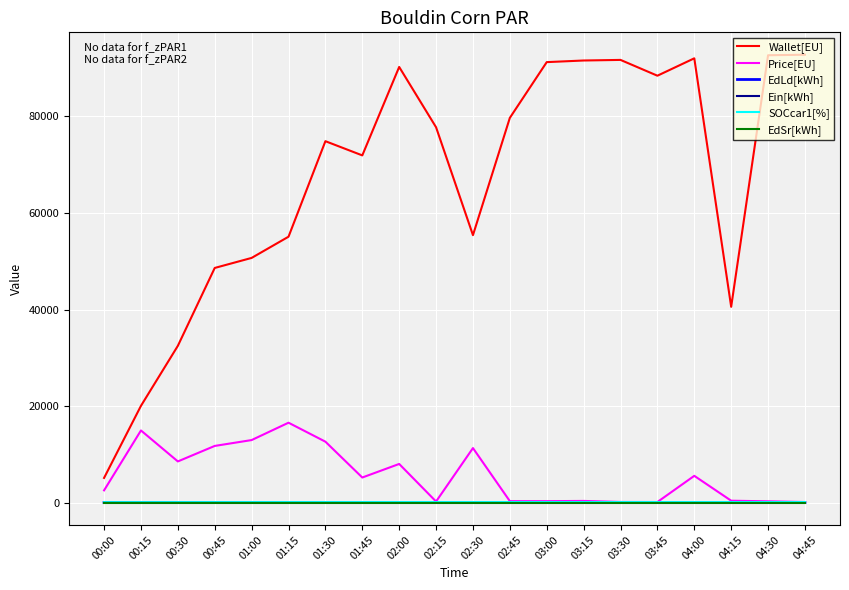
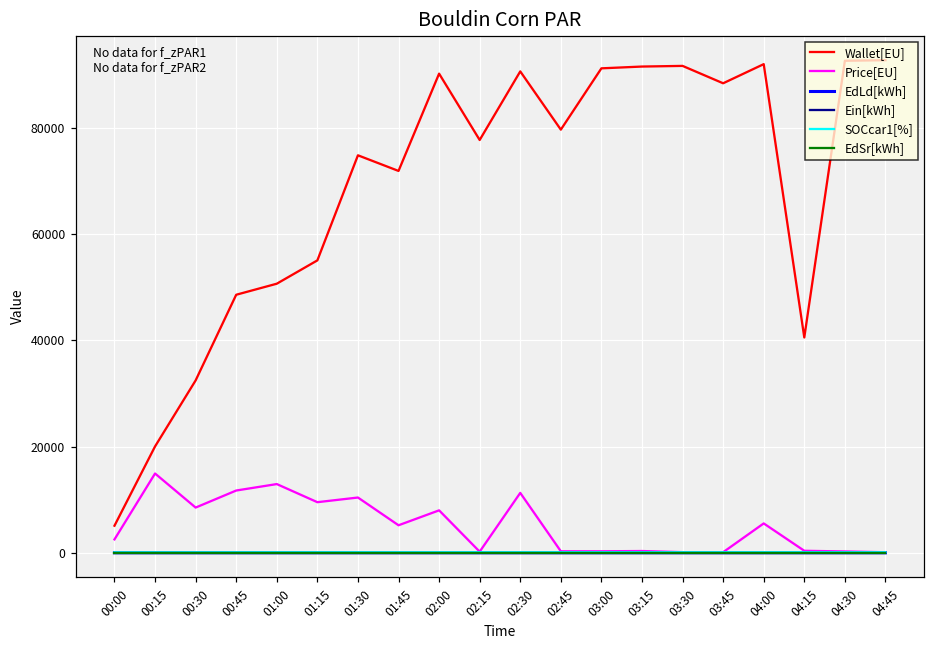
  {
    "Wallet[EU]": {
      "00:00": 5000,
      "00:15": 20000,
      "00:30": 32000,
      "00:45": 49000,
      "01:00": 51000,
      "01:15": 55000,
      "01:30": 75000,
      "01:45": 72000,
      "02:00": 90000,
      "02:15": 78000,
-     "02:30": 55000,
+     "02:30": 91000,
      "02:45": 80000,
      "03:00": 91000,
      "03:15": 92000,
      "03:30": 92000,
      "03:45": 88000,
      "04:00": 92000,
      "04:15": 41000
    },
    "Price[EU]": {
      "00:00": 3000,
      "00:15": 15000,
      "00:30": 9000,
      "00:45": 12000,
      "01:00": 13000,
-     "01:15": 17000,
-     "01:30": 13000,
+     "01:15": 10000,
+     "01:30": 10000,
      "01:45": 5000,
      "02:00": 8000,
      "02:30": 11000,
      "04:00": 6000
    },
    "EdSr[kWh]": {
      "00:00": 0,
      "00:15": 0,
      "00:30": 0,
      "00:45": 0,
      "01:00": 0,
      "01:15": 0,
      "01:30": 0,
      "01:45": 0,
      "02:00": 0,
      "02:30": 0,
      "04:00": 0
    }
  }
